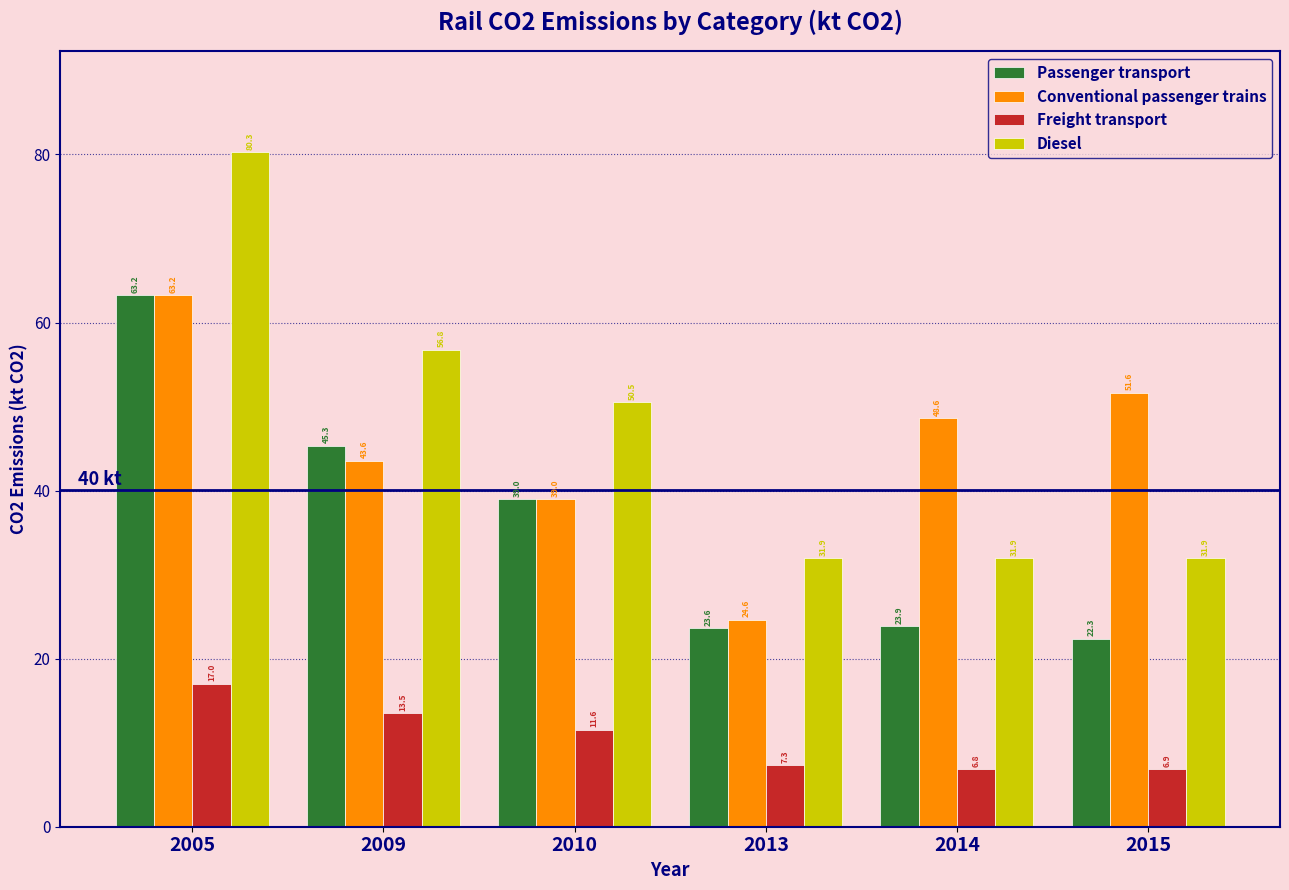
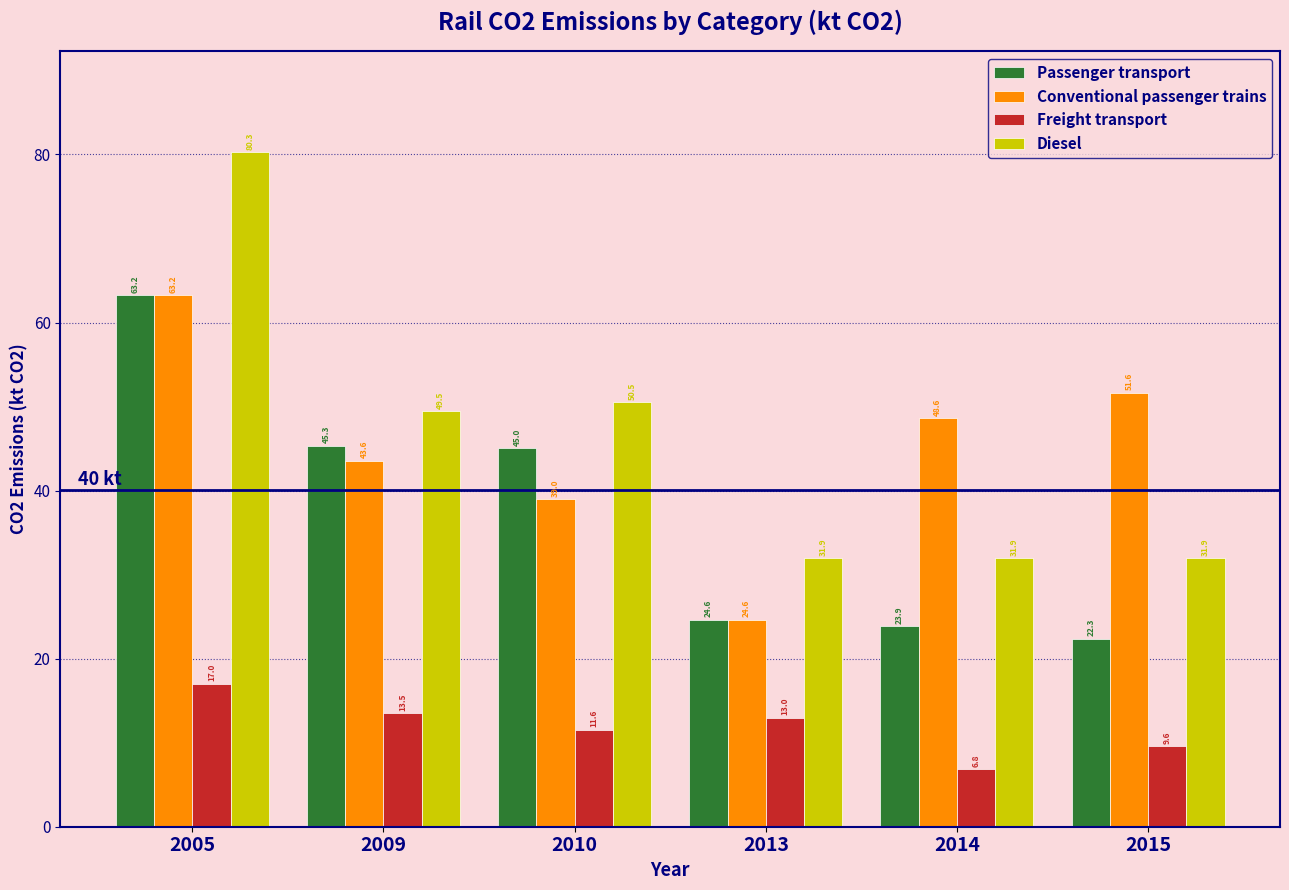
  {
    "Passenger transport": {
      "2005": 63.2,
      "2009": 45.3,
-     "2010": 39.0,
-     "2013": 23.6,
+     "2010": 45.0,
+     "2013": 24.6,
      "2014": 23.9,
      "2015": 22.3
    },
    "Conventional passenger trains": {
      "2005": 63.2,
      "2009": 43.6,
      "2010": 39.0,
      "2013": 24.6,
      "2014": 48.6,
      "2015": 51.6
    },
    "Freight transport": {
      "2005": 17.0,
      "2009": 13.5,
      "2010": 11.6,
-     "2013": 7.3,
+     "2013": 13.0,
      "2014": 6.8,
-     "2015": 6.9
+     "2015": 9.6
    },
    "Diesel": {
      "2005": 80.3,
-     "2009": 56.8,
+     "2009": 49.5,
      "2010": 50.5,
      "2013": 31.9,
      "2014": 31.9,
      "2015": 31.9
    }
  }
